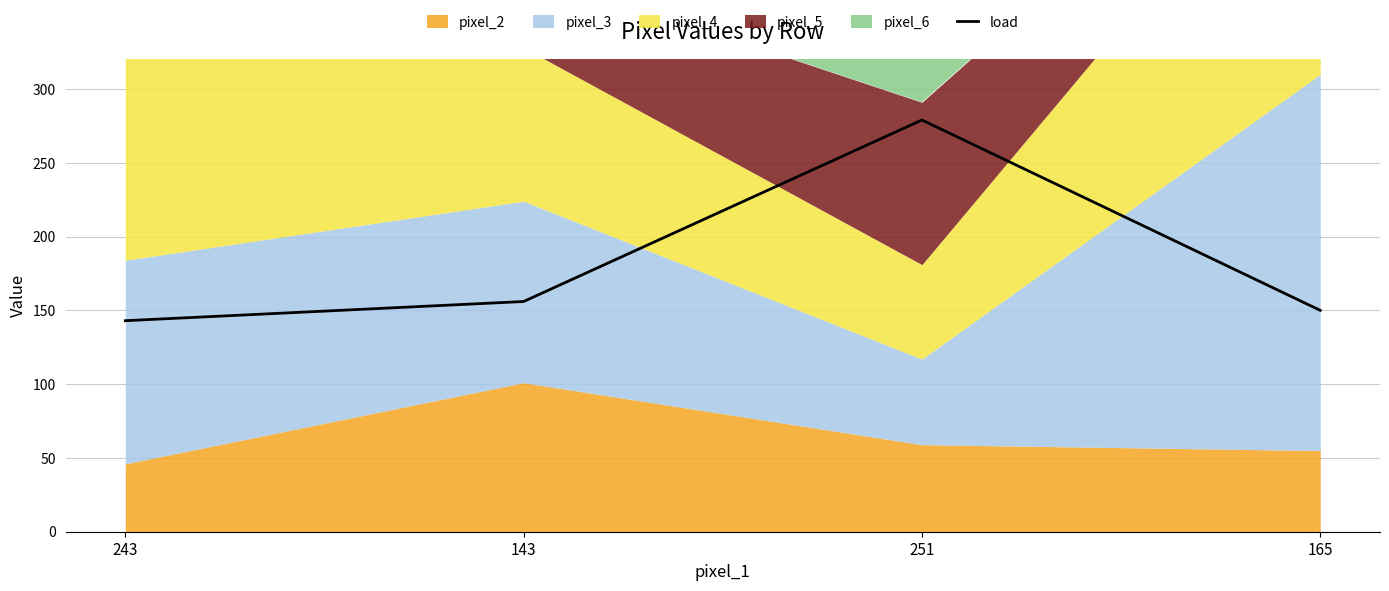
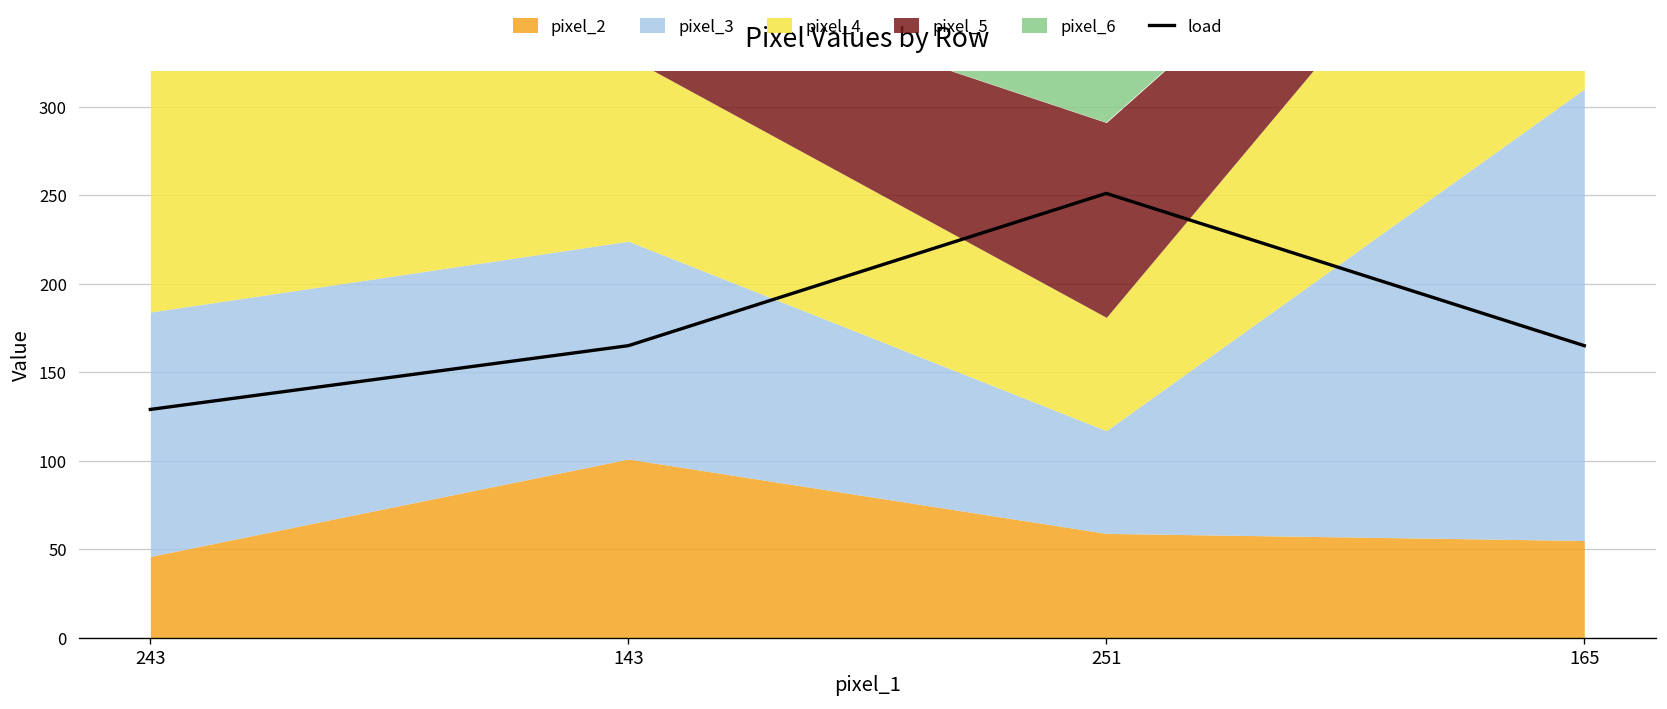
  {
    "load": {
-     "243": 143,
-     "143": 156,
-     "251": 279,
-     "165": 150
+     "243": 129,
+     "143": 165,
+     "251": 251,
+     "165": 165
    },
    "pixel_2": {
      "243": 46,
      "143": 101,
      "251": 59,
      "165": 55
    },
    "pixel_3": {
      "243": 138,
      "143": 123,
      "251": 58,
      "165": 255
    },
    "pixel_4": {
      "251": 64
    },
    "pixel_5": {
      "251": 110
    }
  }
